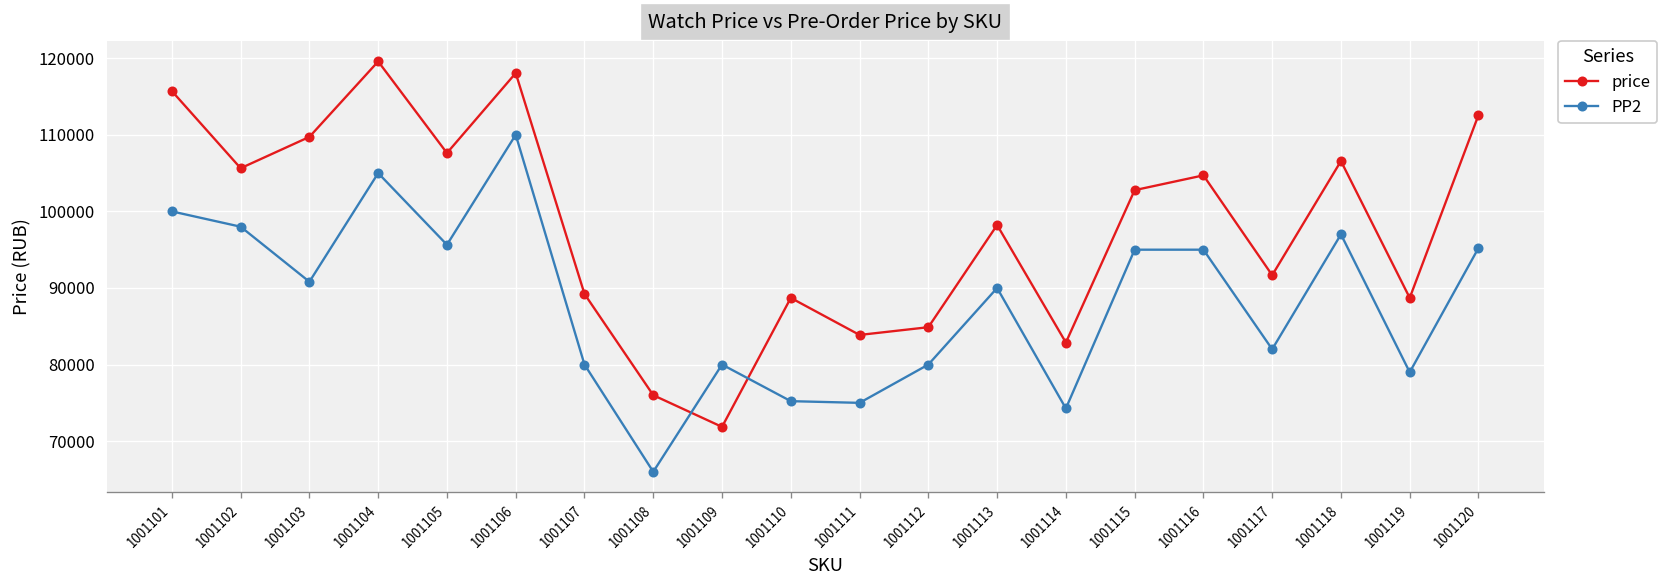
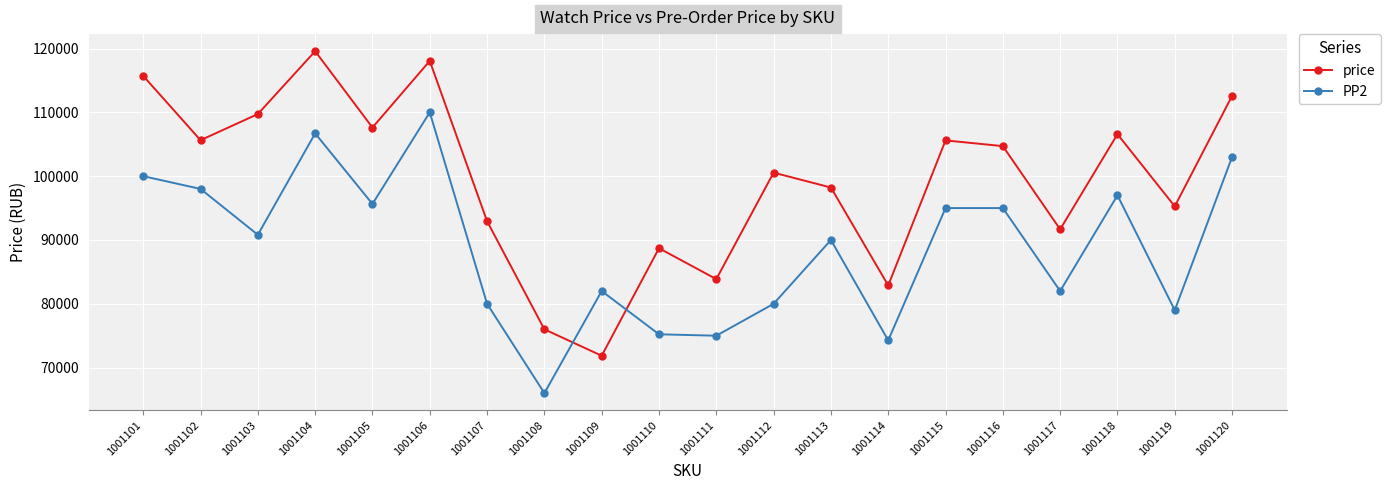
  {
    "price": {
      "1001101": 116000,
      "1001102": 106000,
      "1001103": 110000,
      "1001104": 120000,
      "1001105": 108000,
      "1001106": 118000,
-     "1001107": 89000,
+     "1001107": 93000,
      "1001108": 76000,
      "1001109": 72000,
      "1001110": 89000,
      "1001111": 84000,
-     "1001112": 85000,
+     "1001112": 101000,
      "1001113": 98000,
      "1001114": 83000,
-     "1001115": 103000,
+     "1001115": 106000,
      "1001116": 105000,
      "1001117": 92000,
      "1001118": 107000,
-     "1001119": 89000,
+     "1001119": 95000,
      "1001120": 113000
    },
    "PP2": {
      "1001101": 100000,
      "1001102": 98000,
      "1001103": 91000,
-     "1001104": 105000,
+     "1001104": 107000,
      "1001105": 96000,
      "1001106": 110000,
      "1001107": 80000,
      "1001108": 66000,
-     "1001109": 80000,
+     "1001109": 82000,
      "1001110": 75000,
      "1001111": 75000,
      "1001112": 80000,
      "1001113": 90000,
      "1001114": 74000,
      "1001115": 95000,
      "1001116": 95000,
      "1001117": 82000,
      "1001118": 97000,
      "1001119": 79000,
-     "1001120": 95000
+     "1001120": 103000
    }
  }
